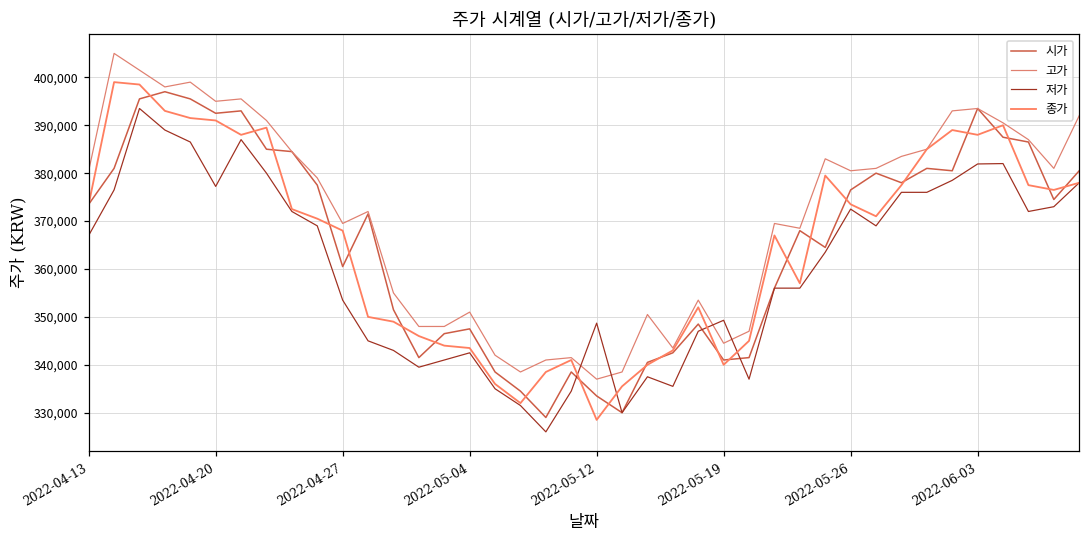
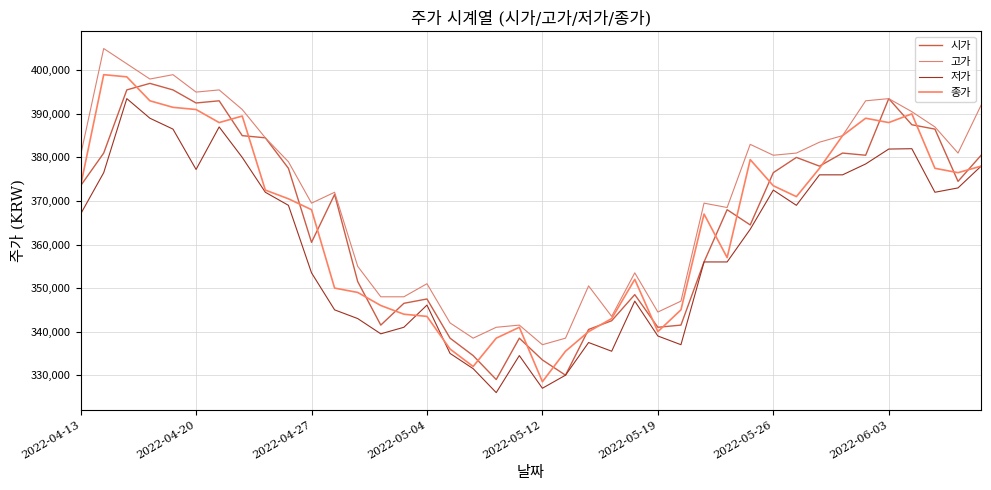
  {
    "저가": {
      "2022-04-13": "367,000",
      "2022-04-20": "377,000",
      "2022-04-27": "354,000",
-     "2022-05-04": "343,000",
-     "2022-05-12": "349,000",
-     "2022-05-19": "349,000",
+     "2022-05-04": "346,000",
+     "2022-05-12": "327,000",
+     "2022-05-19": "339,000",
      "2022-05-26": "373,000",
      "2022-06-03": "382,000"
    }
  }
